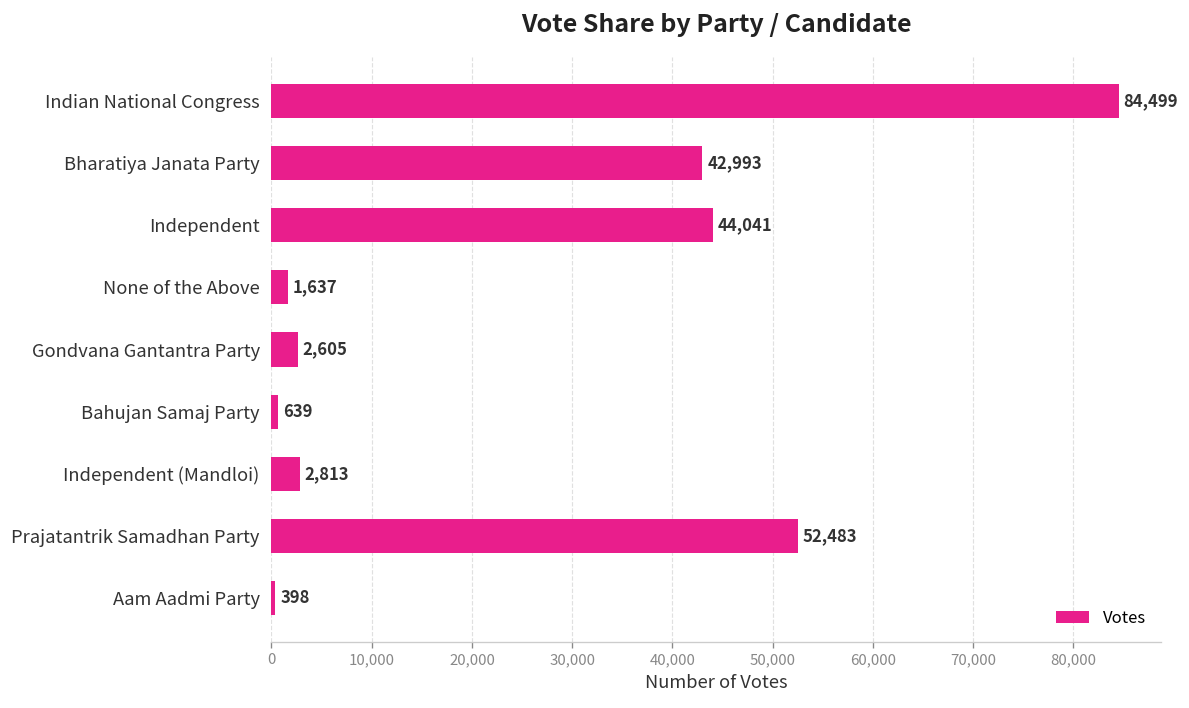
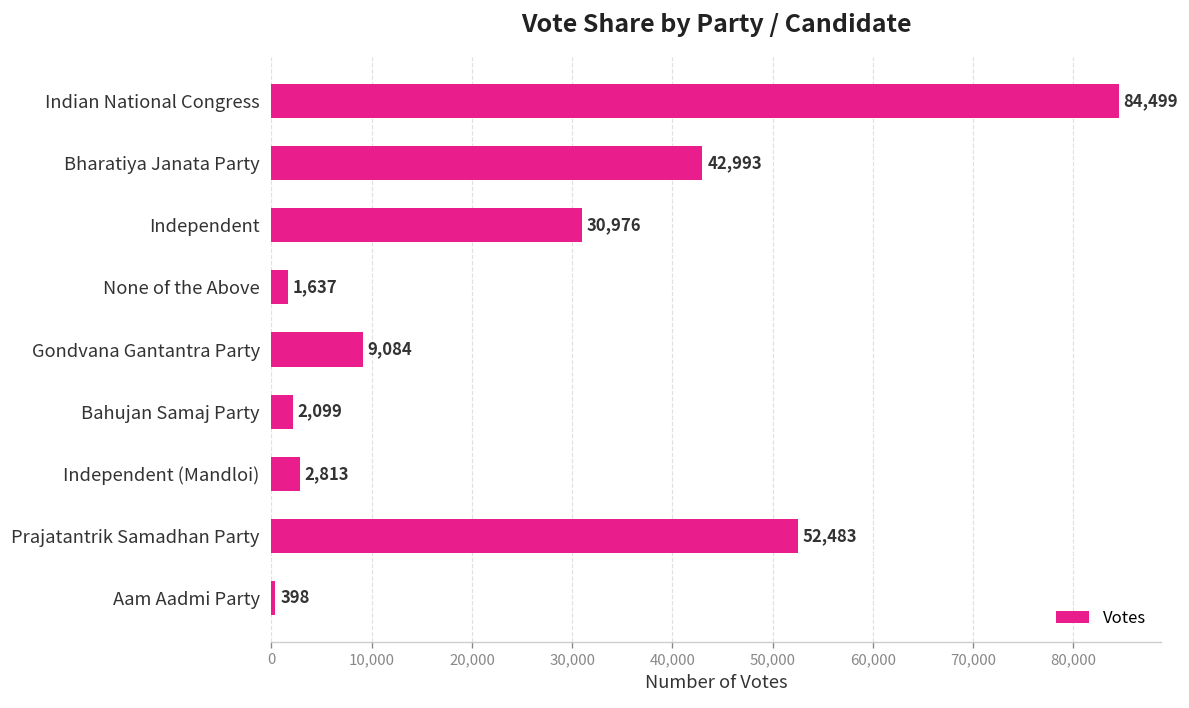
  {
    "Indian National Congress": "84,499",
    "Bharatiya Janata Party": "42,993",
-   "Independent": "44,041",
+   "Independent": "30,976",
    "None of the Above": "1,637",
-   "Gondvana Gantantra Party": "2,605",
-   "Bahujan Samaj Party": "639",
+   "Gondvana Gantantra Party": "9,084",
+   "Bahujan Samaj Party": "2,099",
    "Independent (Mandloi)": "2,813",
    "Prajatantrik Samadhan Party": "52,483",
    "Aam Aadmi Party": "398"
  }
